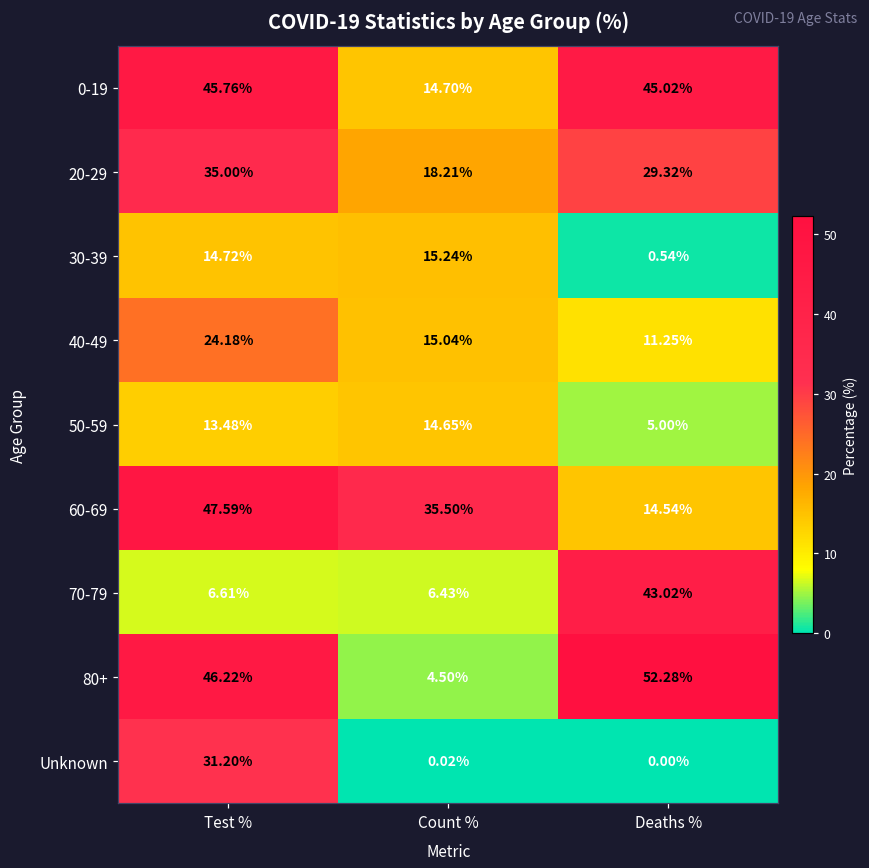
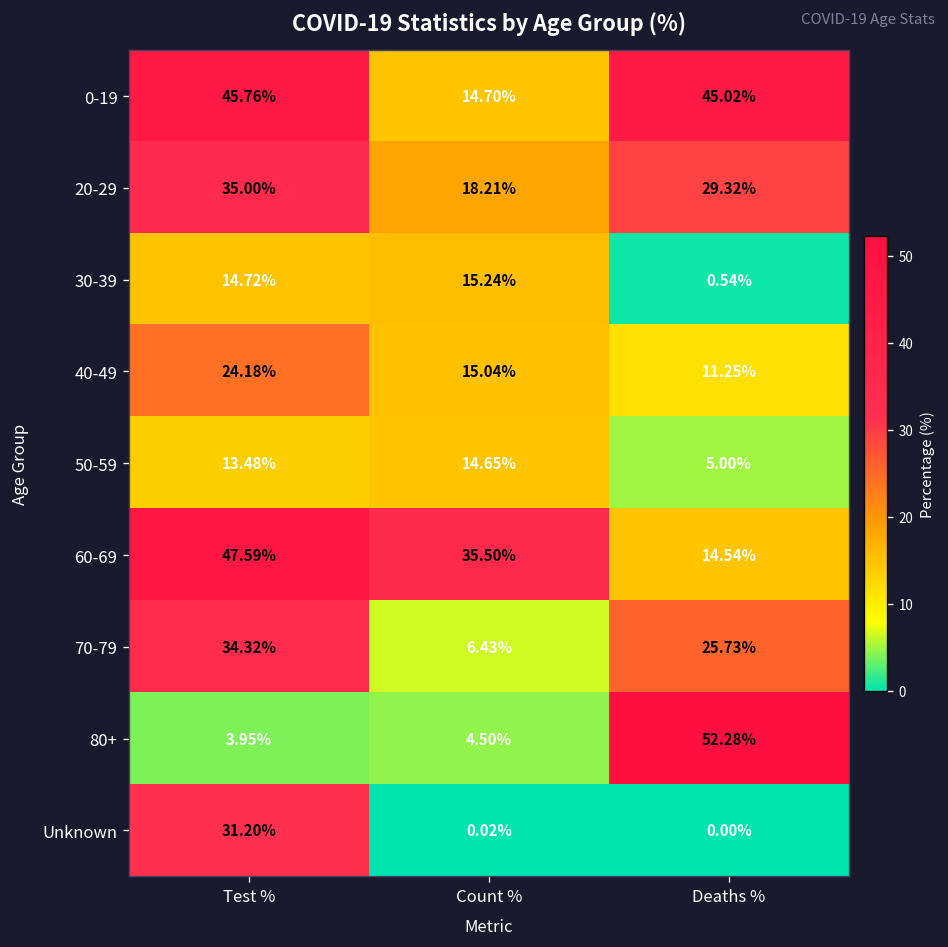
  {
    "0-19": {
      "Test %": "45.76%",
      "Count %": "14.70%",
      "Deaths %": "45.02%"
    },
    "20-29": {
      "Test %": "35.00%",
      "Count %": "18.21%",
      "Deaths %": "29.32%"
    },
    "30-39": {
      "Test %": "14.72%",
      "Count %": "15.24%",
      "Deaths %": "0.54%"
    },
    "40-49": {
      "Test %": "24.18%",
      "Count %": "15.04%",
      "Deaths %": "11.25%"
    },
    "50-59": {
      "Test %": "13.48%",
      "Count %": "14.65%",
      "Deaths %": "5.00%"
    },
    "60-69": {
      "Test %": "47.59%",
      "Count %": "35.50%",
      "Deaths %": "14.54%"
    },
    "70-79": {
-     "Test %": "6.61%",
+     "Test %": "34.32%",
      "Count %": "6.43%",
-     "Deaths %": "43.02%"
+     "Deaths %": "25.73%"
    },
    "80+": {
-     "Test %": "46.22%",
+     "Test %": "3.95%",
      "Count %": "4.50%",
      "Deaths %": "52.28%"
    },
    "Unknown": {
      "Test %": "31.20%",
      "Count %": "0.02%",
      "Deaths %": "0.00%"
    }
  }
